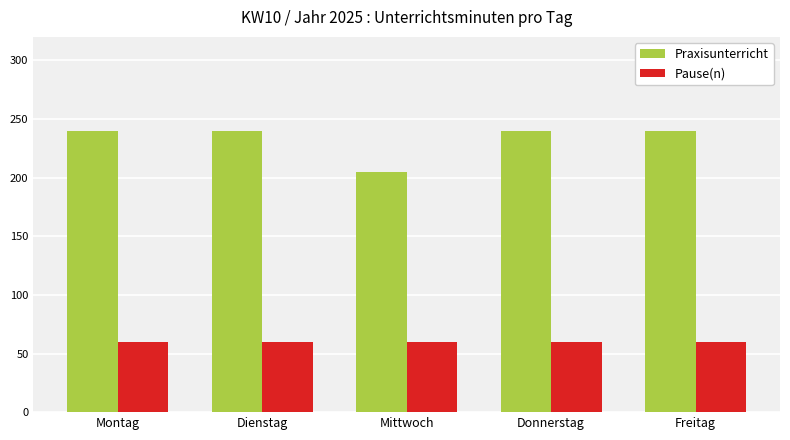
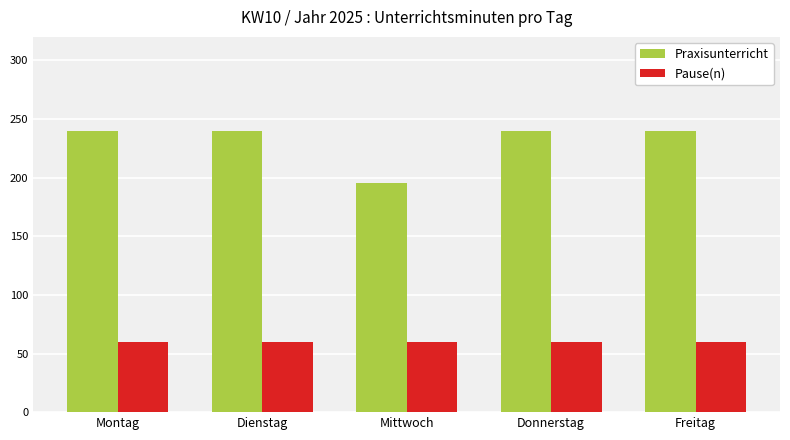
  {
    "Praxisunterricht": {
      "Montag": 240,
      "Dienstag": 240,
-     "Mittwoch": 205,
+     "Mittwoch": 195,
      "Donnerstag": 240,
      "Freitag": 240
    },
    "Pause(n)": {
      "Montag": 60,
      "Dienstag": 60,
      "Mittwoch": 60,
      "Donnerstag": 60,
      "Freitag": 60
    }
  }
